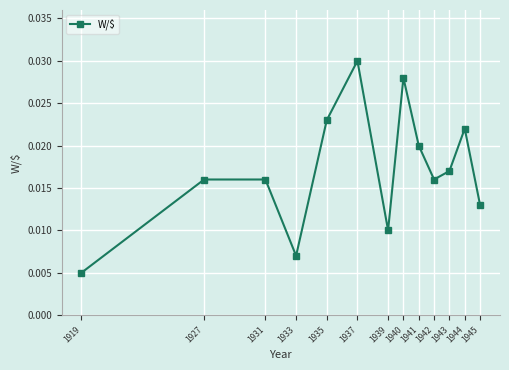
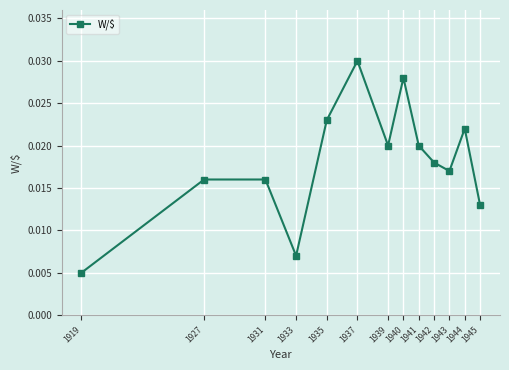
  {
    "1919": 0.005,
    "1927": 0.016,
    "1931": 0.016,
    "1933": 0.007,
    "1935": 0.023,
    "1937": 0.030,
-   "1939": 0.01,
+   "1939": 0.02,
    "1940": 0.028,
    "1941": 0.020,
-   "1942": 0.016,
+   "1942": 0.018,
    "1943": 0.017,
    "1944": 0.022,
    "1945": 0.013
  }
